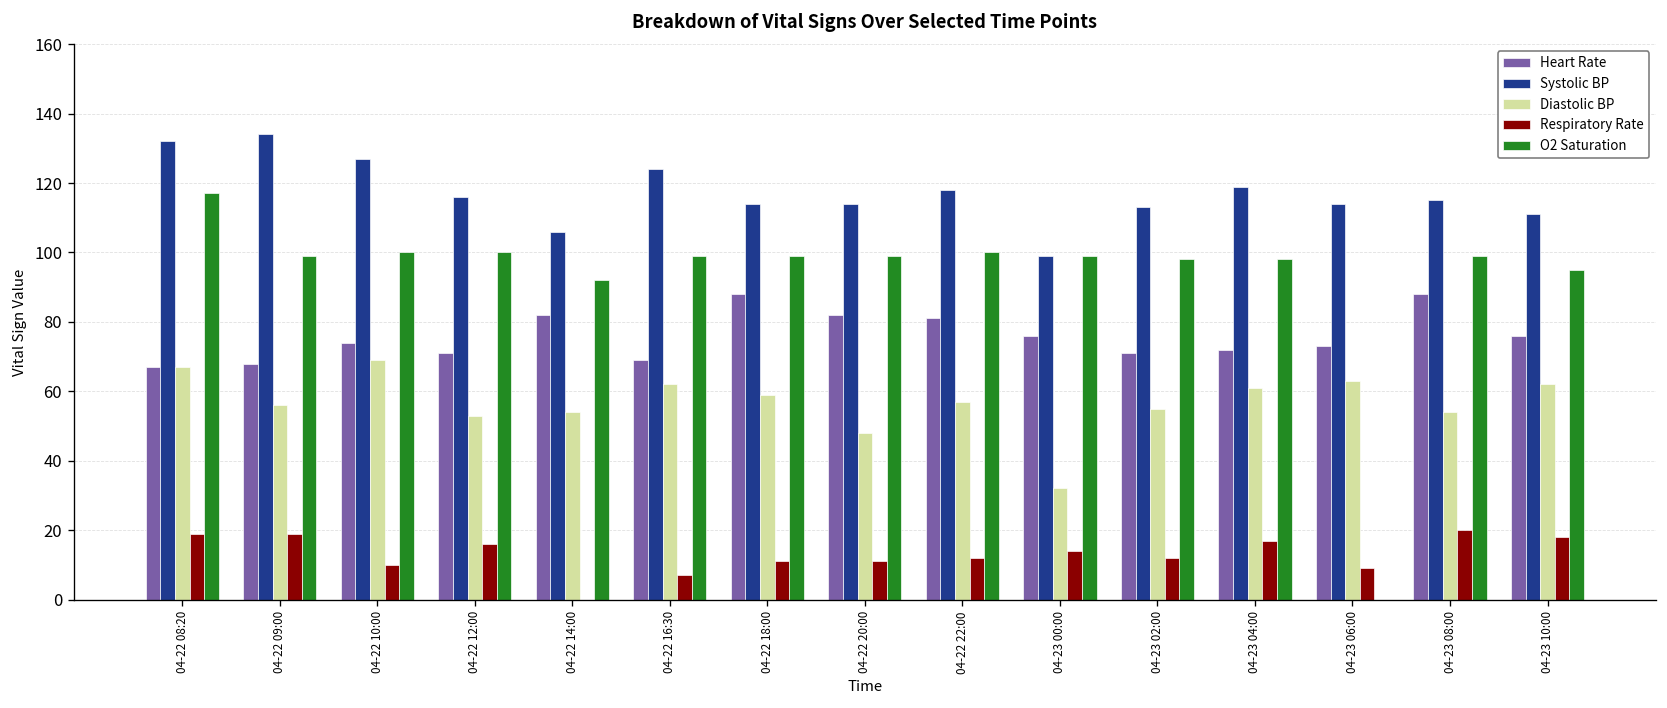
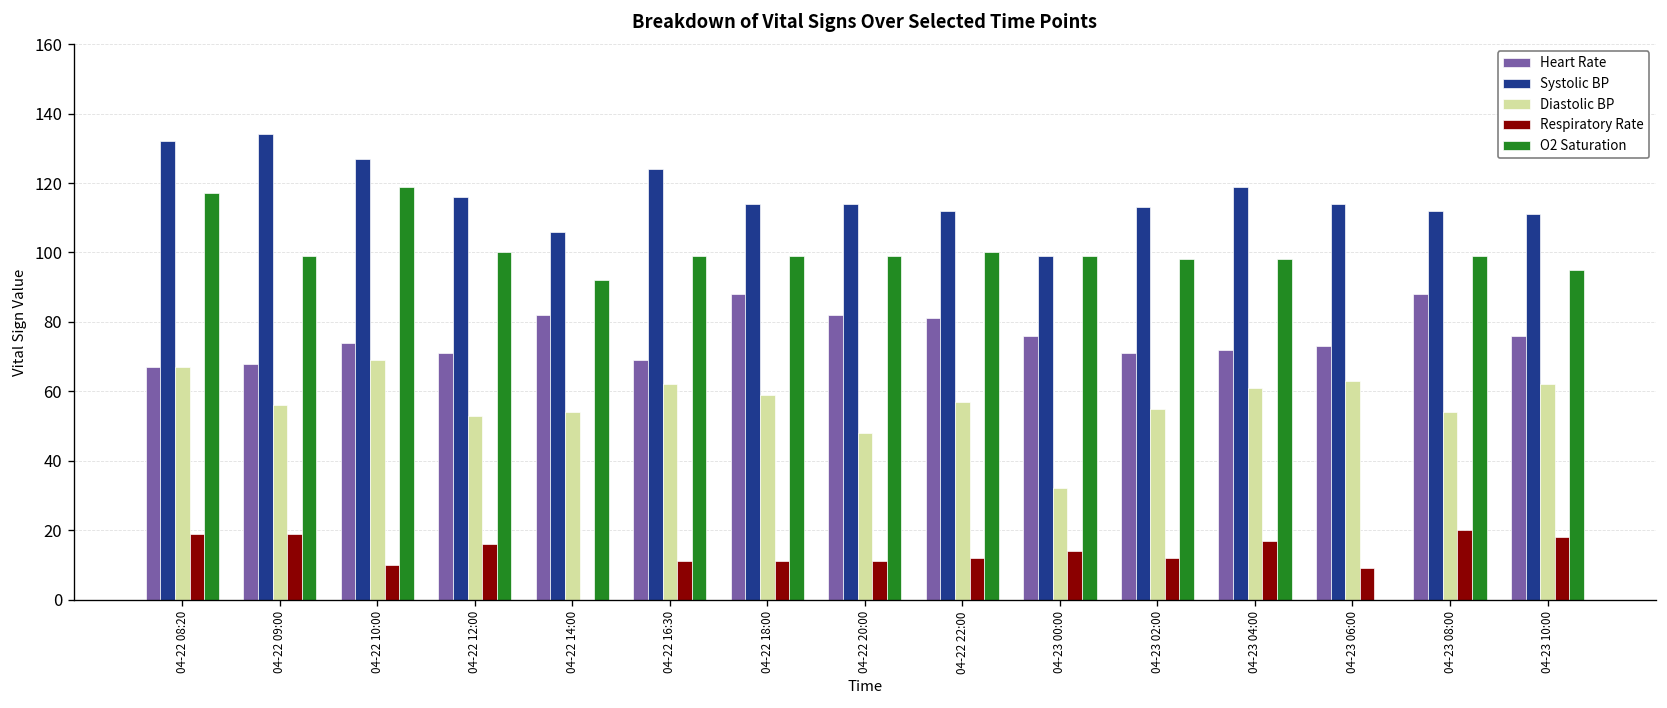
  {
    "Heart Rate": {
      "04-22 08:20": 67,
      "04-22 09:00": 68,
      "04-22 10:00": 74,
      "04-22 12:00": 71,
      "04-22 14:00": 82,
      "04-22 16:30": 69,
      "04-22 18:00": 88,
      "04-22 20:00": 82,
      "04-22 22:00": 81,
      "04-23 00:00": 76,
      "04-23 02:00": 71,
      "04-23 04:00": 72,
      "04-23 06:00": 73,
      "04-23 08:00": 88,
      "04-23 10:00": 76
    },
    "Systolic BP": {
      "04-22 08:20": 132,
      "04-22 09:00": 134,
      "04-22 10:00": 127,
      "04-22 12:00": 116,
      "04-22 14:00": 106,
      "04-22 16:30": 124,
      "04-22 18:00": 114,
      "04-22 20:00": 114,
-     "04-22 22:00": 118,
+     "04-22 22:00": 112,
      "04-23 00:00": 99,
      "04-23 02:00": 113,
      "04-23 04:00": 119,
      "04-23 06:00": 114,
-     "04-23 08:00": 115,
+     "04-23 08:00": 112,
      "04-23 10:00": 111
    },
    "Diastolic BP": {
      "04-22 08:20": 67,
      "04-22 09:00": 56,
      "04-22 10:00": 69,
      "04-22 12:00": 53,
      "04-22 14:00": 54,
      "04-22 16:30": 62,
      "04-22 18:00": 59,
      "04-22 20:00": 48,
      "04-22 22:00": 57,
      "04-23 00:00": 32,
      "04-23 02:00": 55,
      "04-23 04:00": 61,
      "04-23 06:00": 63,
      "04-23 08:00": 54,
      "04-23 10:00": 62
    },
    "Respiratory Rate": {
      "04-22 08:20": 19,
      "04-22 09:00": 19,
      "04-22 10:00": 10,
      "04-22 12:00": 16,
      "04-22 14:00": 0,
-     "04-22 16:30": 7,
+     "04-22 16:30": 11,
      "04-22 18:00": 11,
      "04-22 20:00": 11,
      "04-22 22:00": 12,
      "04-23 00:00": 14,
      "04-23 02:00": 12,
      "04-23 04:00": 17,
      "04-23 06:00": 9,
      "04-23 08:00": 20,
      "04-23 10:00": 18
    },
    "O2 Saturation": {
      "04-22 08:20": 117,
      "04-22 09:00": 99,
-     "04-22 10:00": 100,
+     "04-22 10:00": 119,
      "04-22 12:00": 100,
      "04-22 14:00": 92,
      "04-22 16:30": 99,
      "04-22 18:00": 99,
      "04-22 20:00": 99,
      "04-22 22:00": 100,
      "04-23 00:00": 99,
      "04-23 02:00": 98,
      "04-23 04:00": 98,
      "04-23 06:00": 0,
      "04-23 08:00": 99,
      "04-23 10:00": 95
    }
  }
